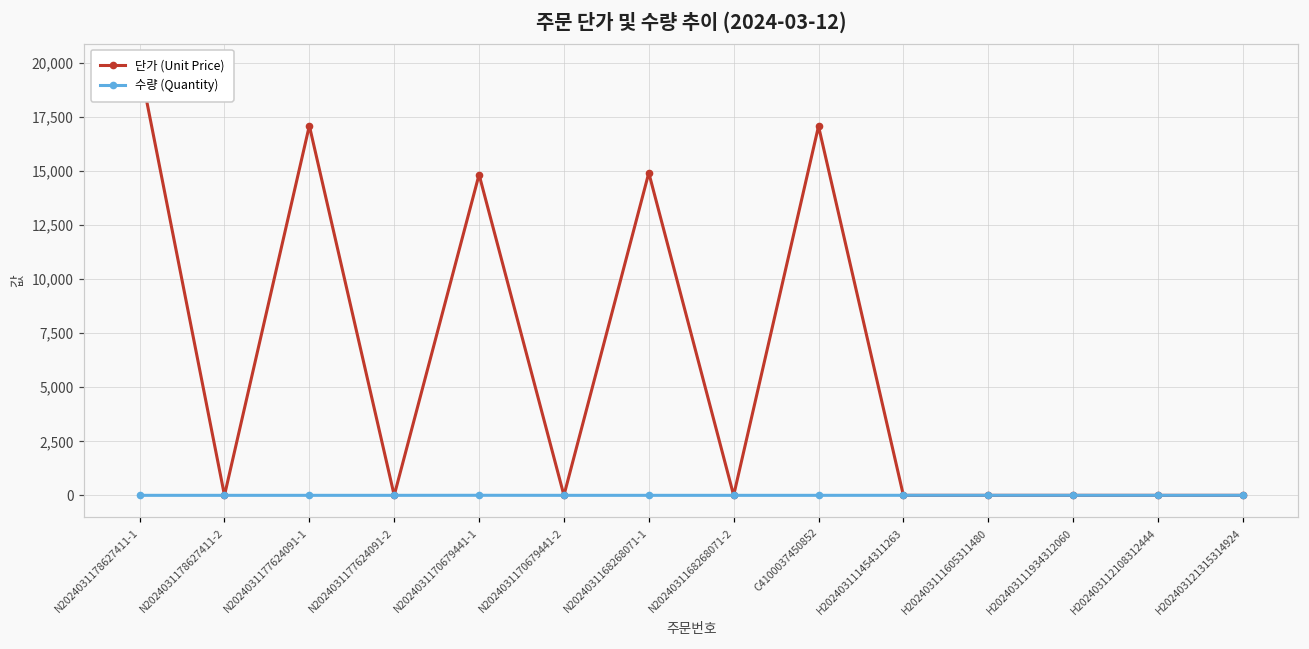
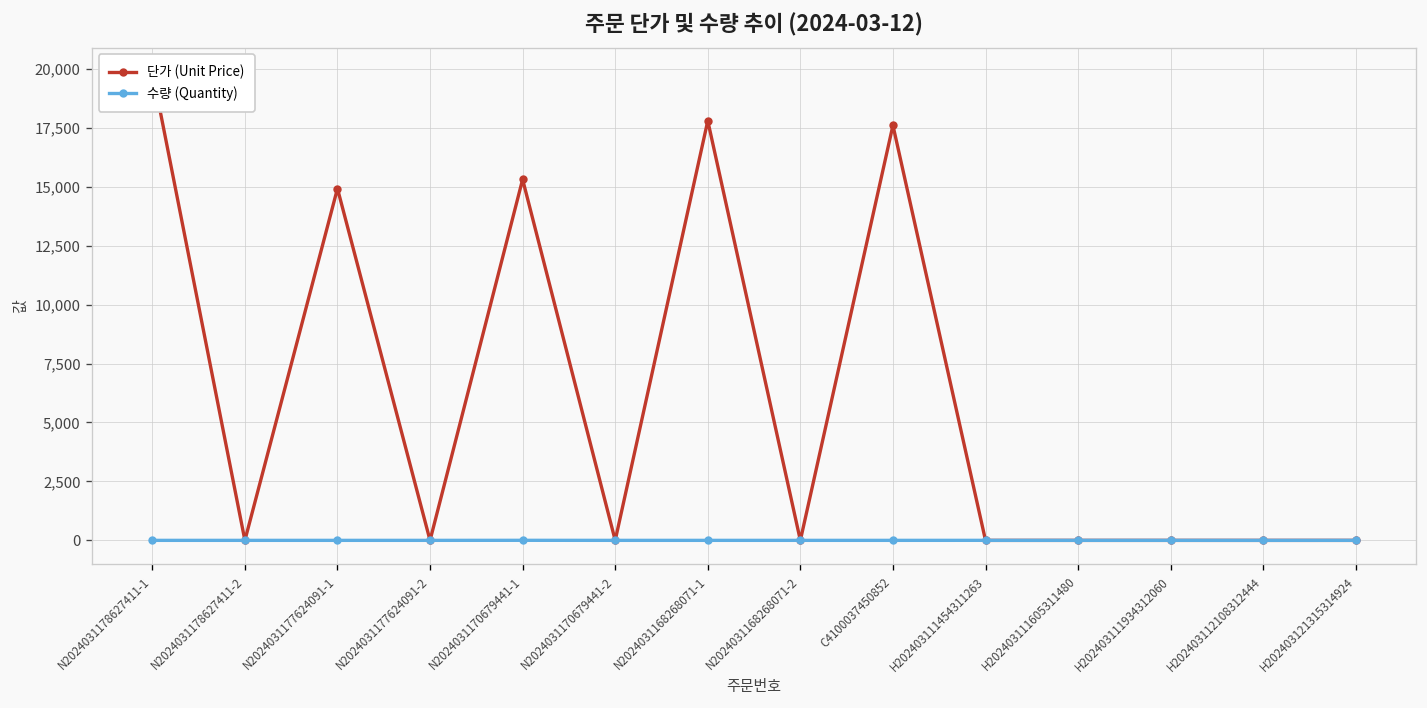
  {
    "단가 (Unit Price)": {
-     "N2024031177624091-1": "17,100",
-     "N2024031170679441-1": "14,800",
-     "N2024031168268071-1": "14,900",
-     "C4100037450852": "17,100"
+     "N2024031177624091-1": "14,900",
+     "N2024031170679441-1": "15,300",
+     "N2024031168268071-1": "17,800",
+     "C4100037450852": "17,600"
    },
    "수량 (Quantity)": {
      "N2024031178627411-1": "0",
      "N2024031177624091-1": "0",
      "N2024031170679441-1": "0",
      "N2024031168268071-1": "0",
      "C4100037450852": "0"
    }
  }
